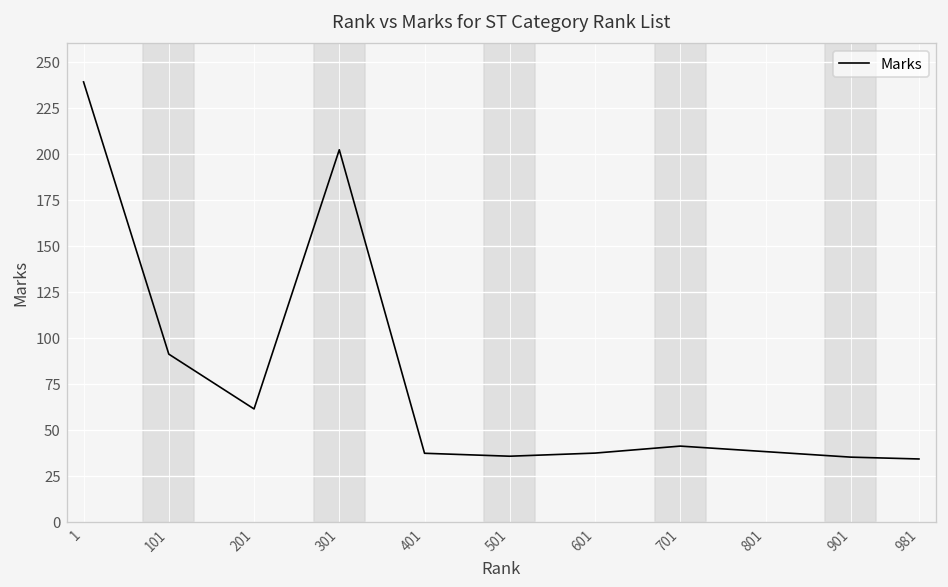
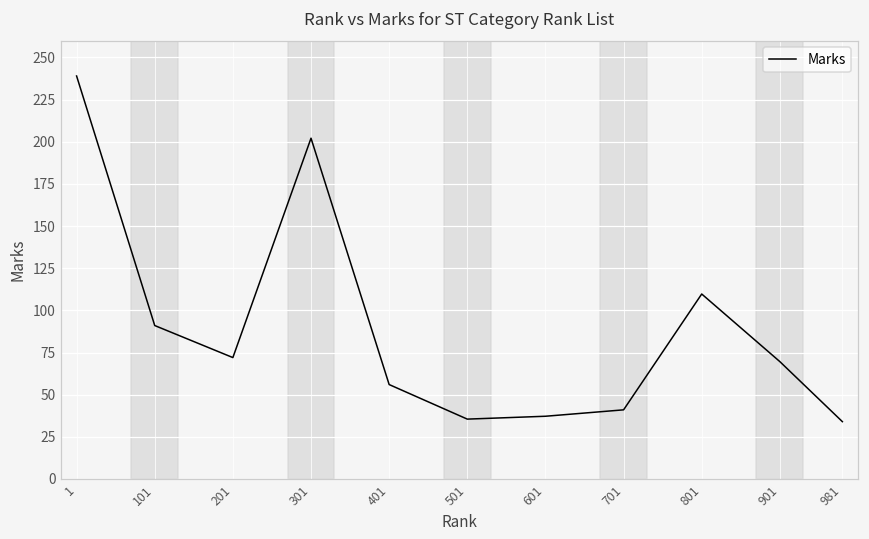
  {
    "1": 239,
    "101": 91,
-   "201": 61,
+   "201": 72,
    "301": 202,
-   "401": 37,
+   "401": 56,
    "501": 36,
    "601": 37,
    "701": 41,
-   "801": 38,
-   "901": 35,
+   "801": 110,
+   "901": 70,
    "981": 34
  }
